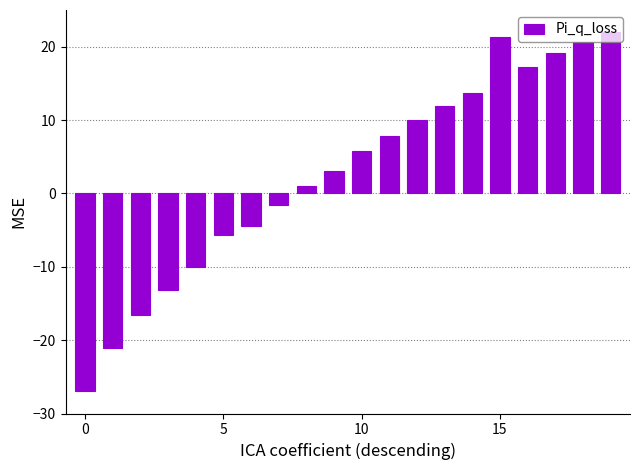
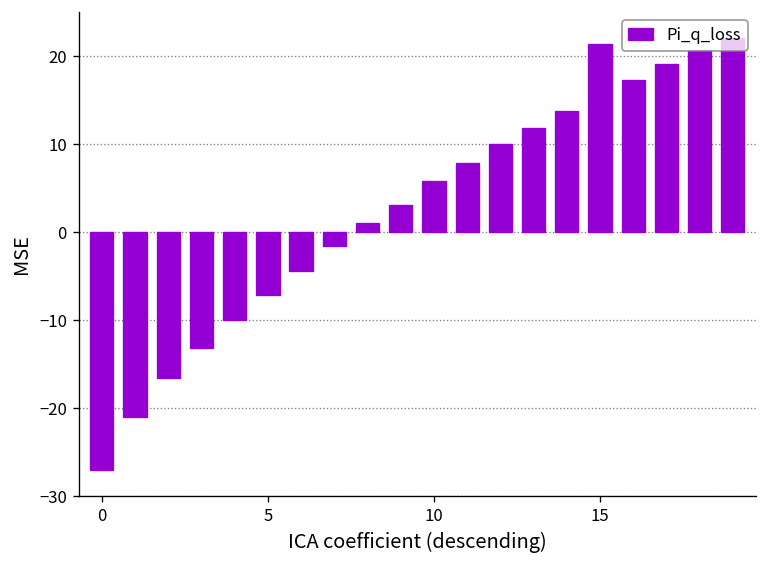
  {
    "0": -27,
-   "5": -6,
+   "5": -7,
    "10": 6,
    "15": 21
  }
